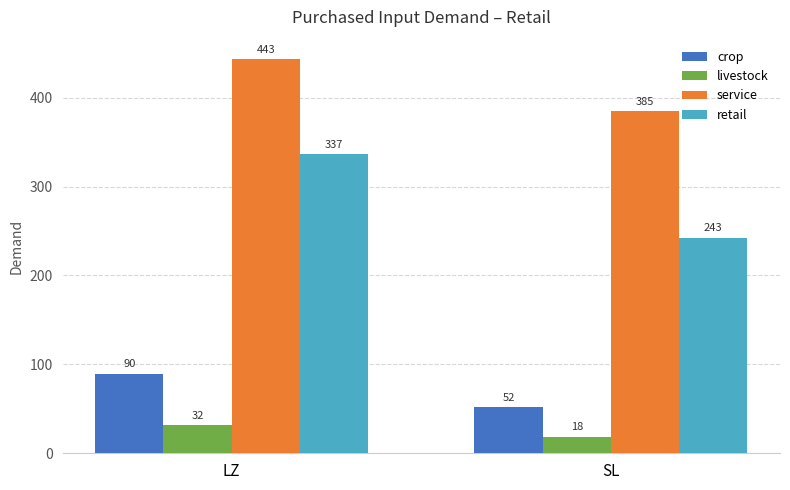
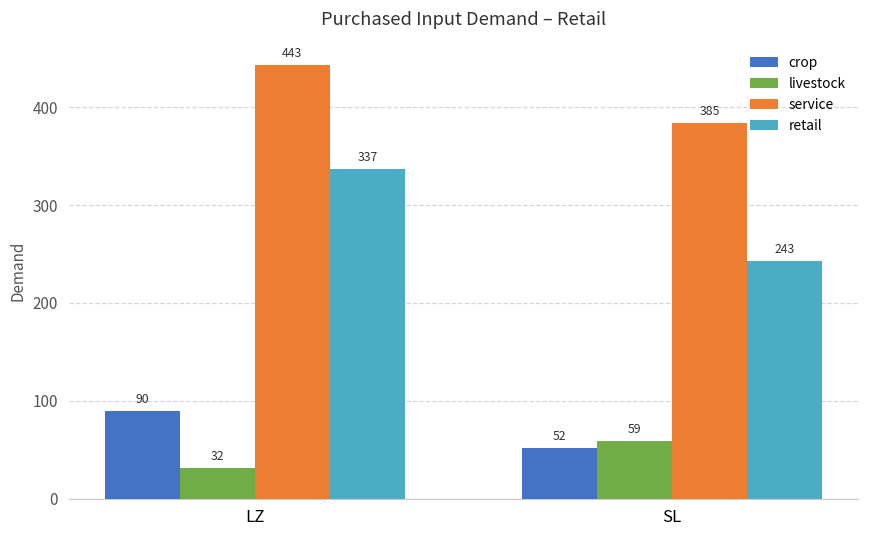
  {
    "livestock": {
      "LZ": 32,
-     "SL": 18
+     "SL": 59
    },
    "service": {
      "LZ": 443,
      "SL": 385
    }
  }
